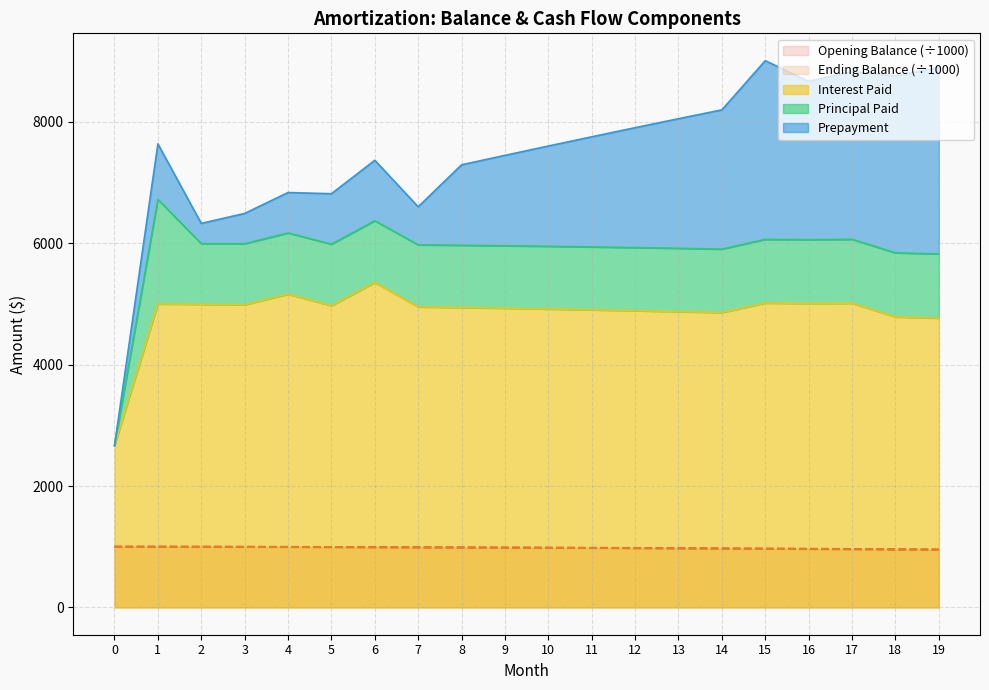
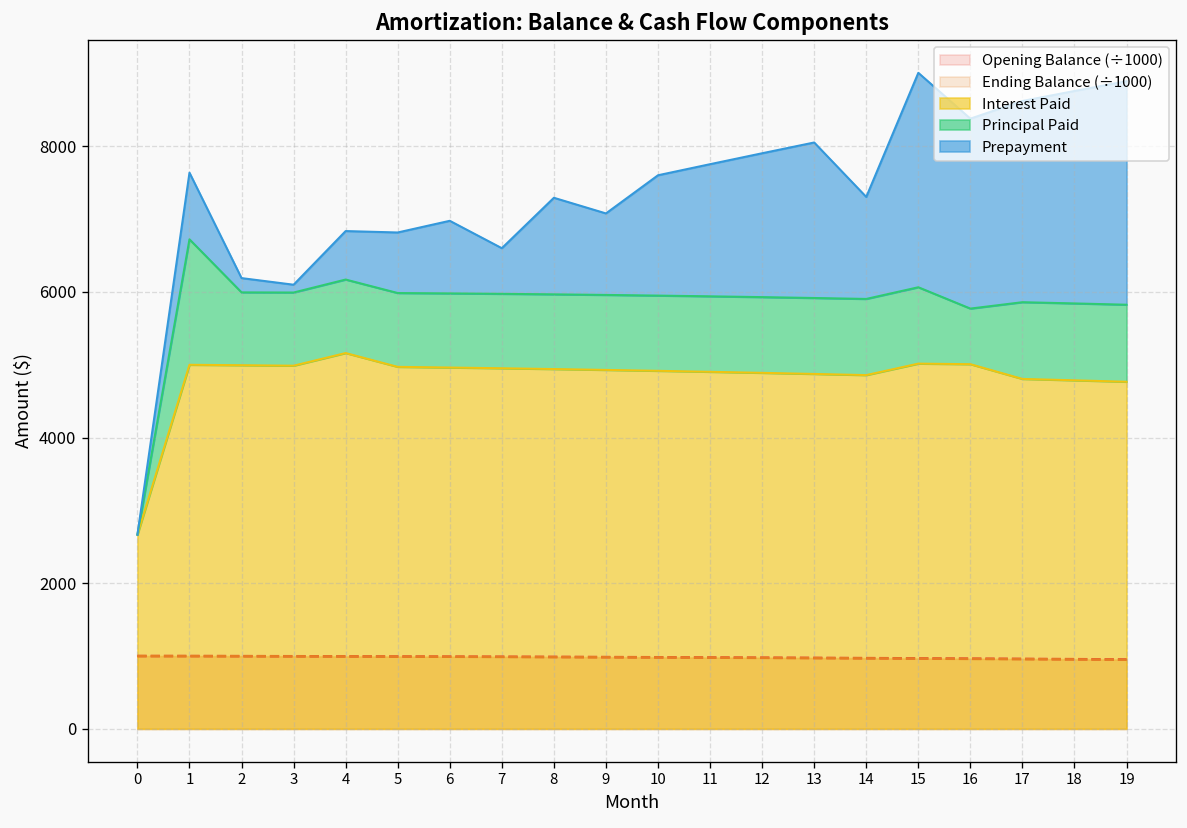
  {
    "Interest Paid": {
      "1": 5000,
      "2": 5000,
      "3": 5000,
      "4": 5200,
      "5": 5000,
-     "6": 5400,
+     "6": 5000,
      "7": 5000,
      "8": 4900,
      "9": 4900,
      "10": 4900,
      "11": 4900,
      "12": 4900,
      "13": 4900,
      "14": 4900,
      "15": 5000,
      "16": 5000,
-     "17": 5000,
+     "17": 4800,
      "18": 4800,
      "19": 4800
    },
    "Principal Paid": {
      "1": 1700,
      "2": 1000,
      "3": 1000,
      "4": 1000,
      "5": 1000,
      "6": 1000,
      "7": 1000,
      "8": 1000,
      "9": 1000,
      "10": 1000,
      "11": 1000,
      "12": 1000,
      "13": 1000,
      "14": 1000,
      "15": 1000,
-     "16": 1100,
+     "16": 800,
      "17": 1100,
      "18": 1100,
      "19": 1100
    },
    "Prepayment": {
      "1": 900,
-     "2": 300,
-     "3": 500,
+     "2": 200,
+     "3": 100,
      "4": 700,
      "5": 800,
      "6": 1000,
      "7": 600,
      "8": 1300,
-     "9": 1500,
+     "9": 1100,
      "10": 1700,
      "11": 1800,
      "12": 2000,
      "13": 2100,
-     "14": 2300,
+     "14": 1400,
      "15": 2900
    }
  }
